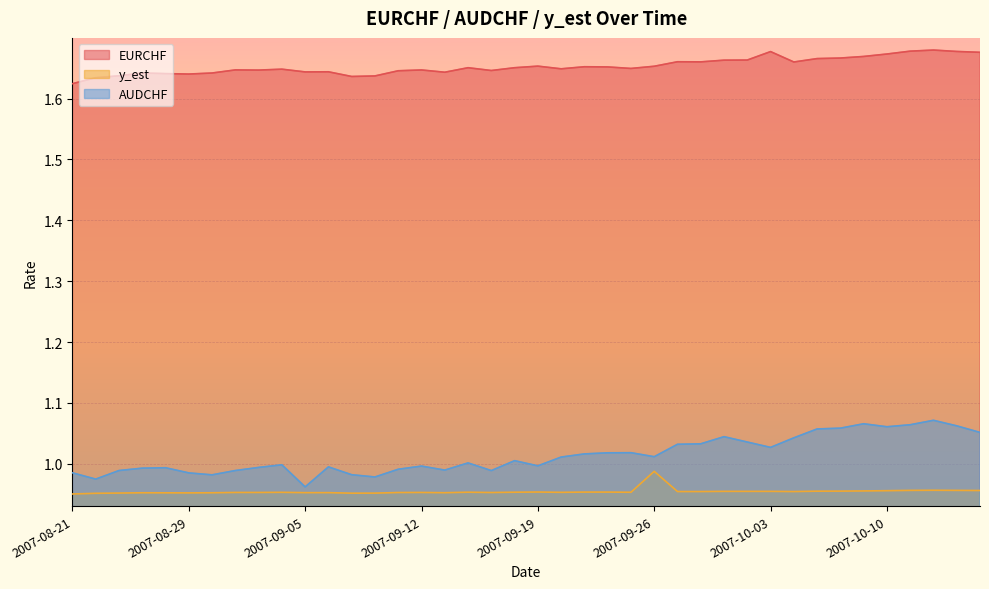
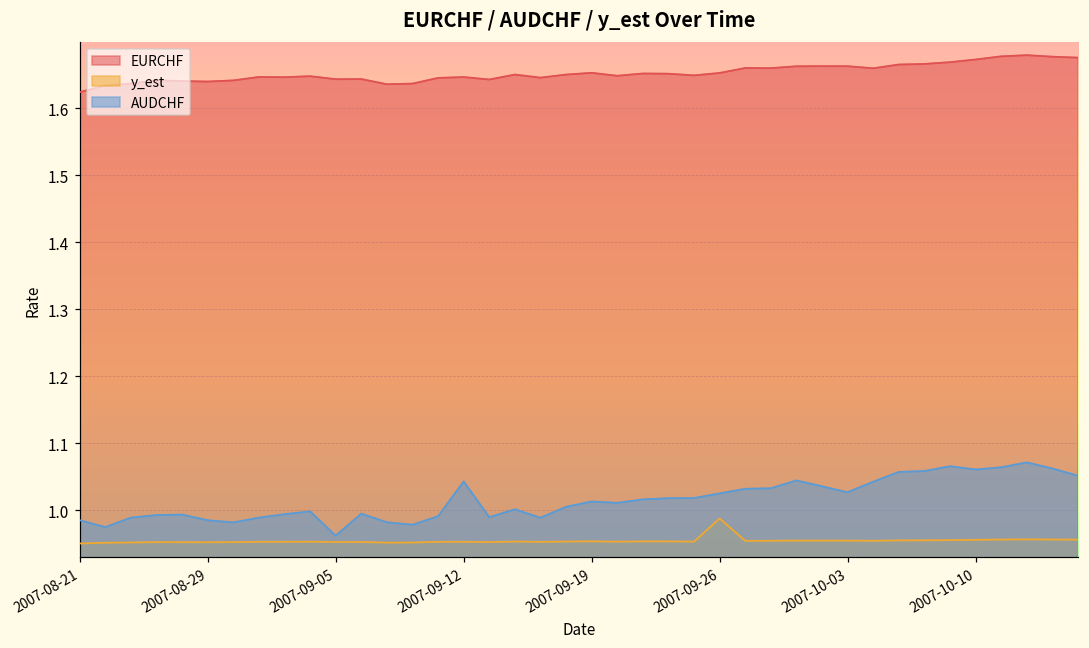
  {
    "EURCHF": {
      "2007-08-21": 1.62,
      "2007-08-29": 1.64,
      "2007-09-05": 1.64,
      "2007-09-12": 1.65,
      "2007-09-19": 1.65,
      "2007-09-26": 1.65,
-     "2007-10-03": 1.68,
+     "2007-10-03": 1.66,
      "2007-10-10": 1.67
    },
    "y_est": {
      "2007-08-21": 0.95,
      "2007-08-29": 0.95,
      "2007-09-05": 0.95,
      "2007-09-12": 0.95,
      "2007-09-19": 0.95,
      "2007-09-26": 0.99,
      "2007-10-03": 0.95,
      "2007-10-10": 0.96
    },
    "AUDCHF": {
      "2007-08-21": 0.99,
      "2007-08-29": 0.99,
      "2007-09-05": 0.96,
-     "2007-09-12": 1.00,
-     "2007-09-19": 1.00,
-     "2007-09-26": 1.01,
+     "2007-09-12": 1.04,
+     "2007-09-19": 1.01,
+     "2007-09-26": 1.03,
      "2007-10-03": 1.03,
      "2007-10-10": 1.06
    }
  }
